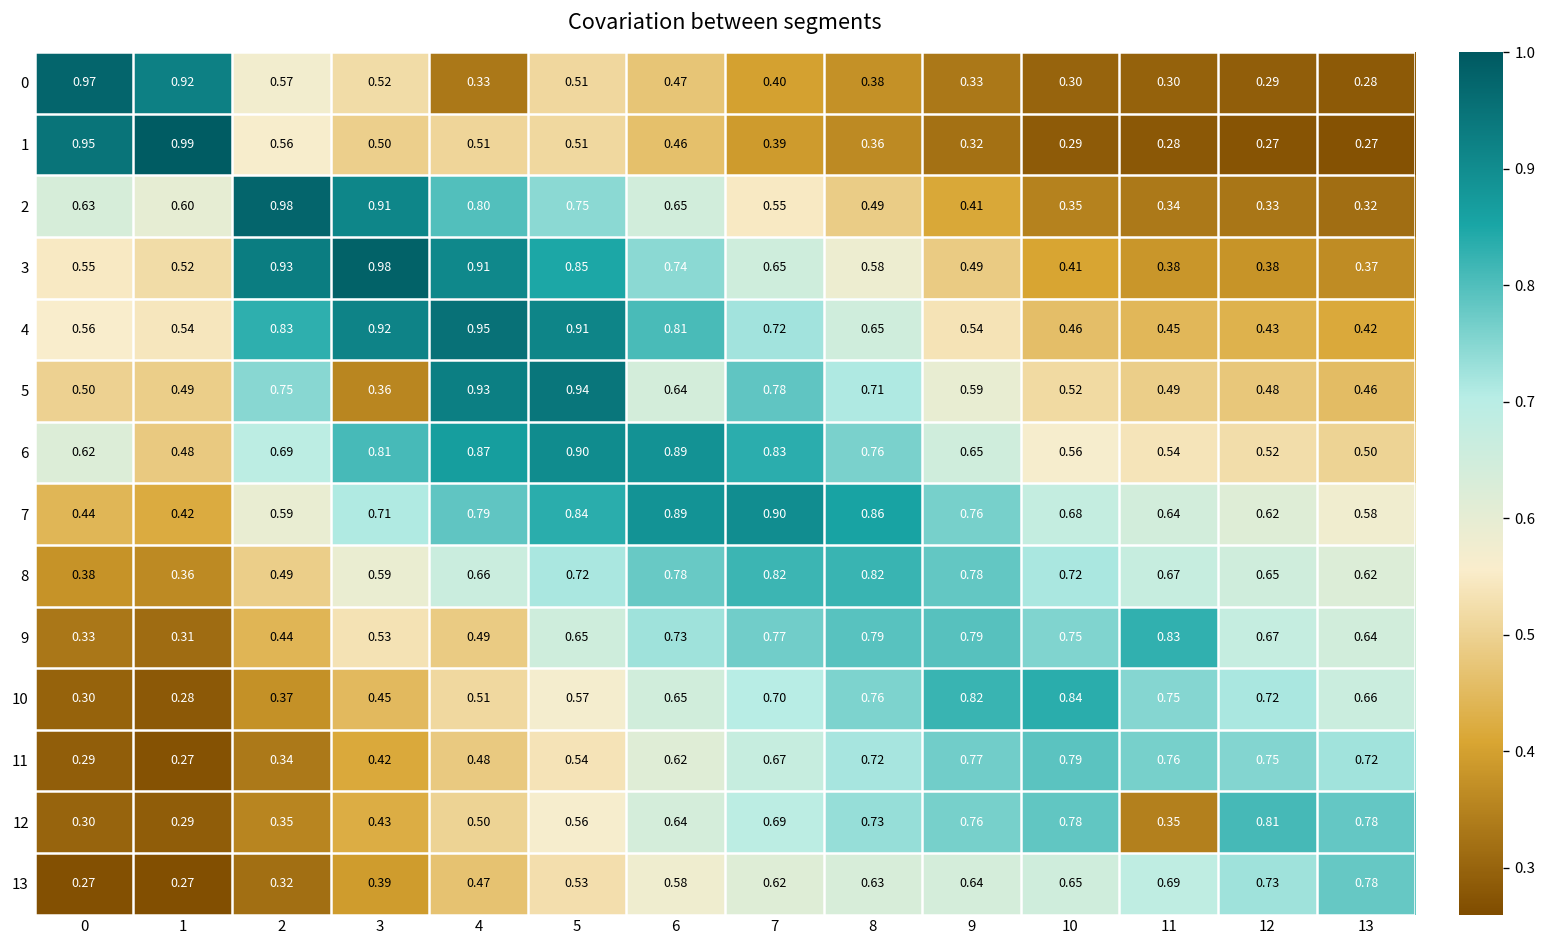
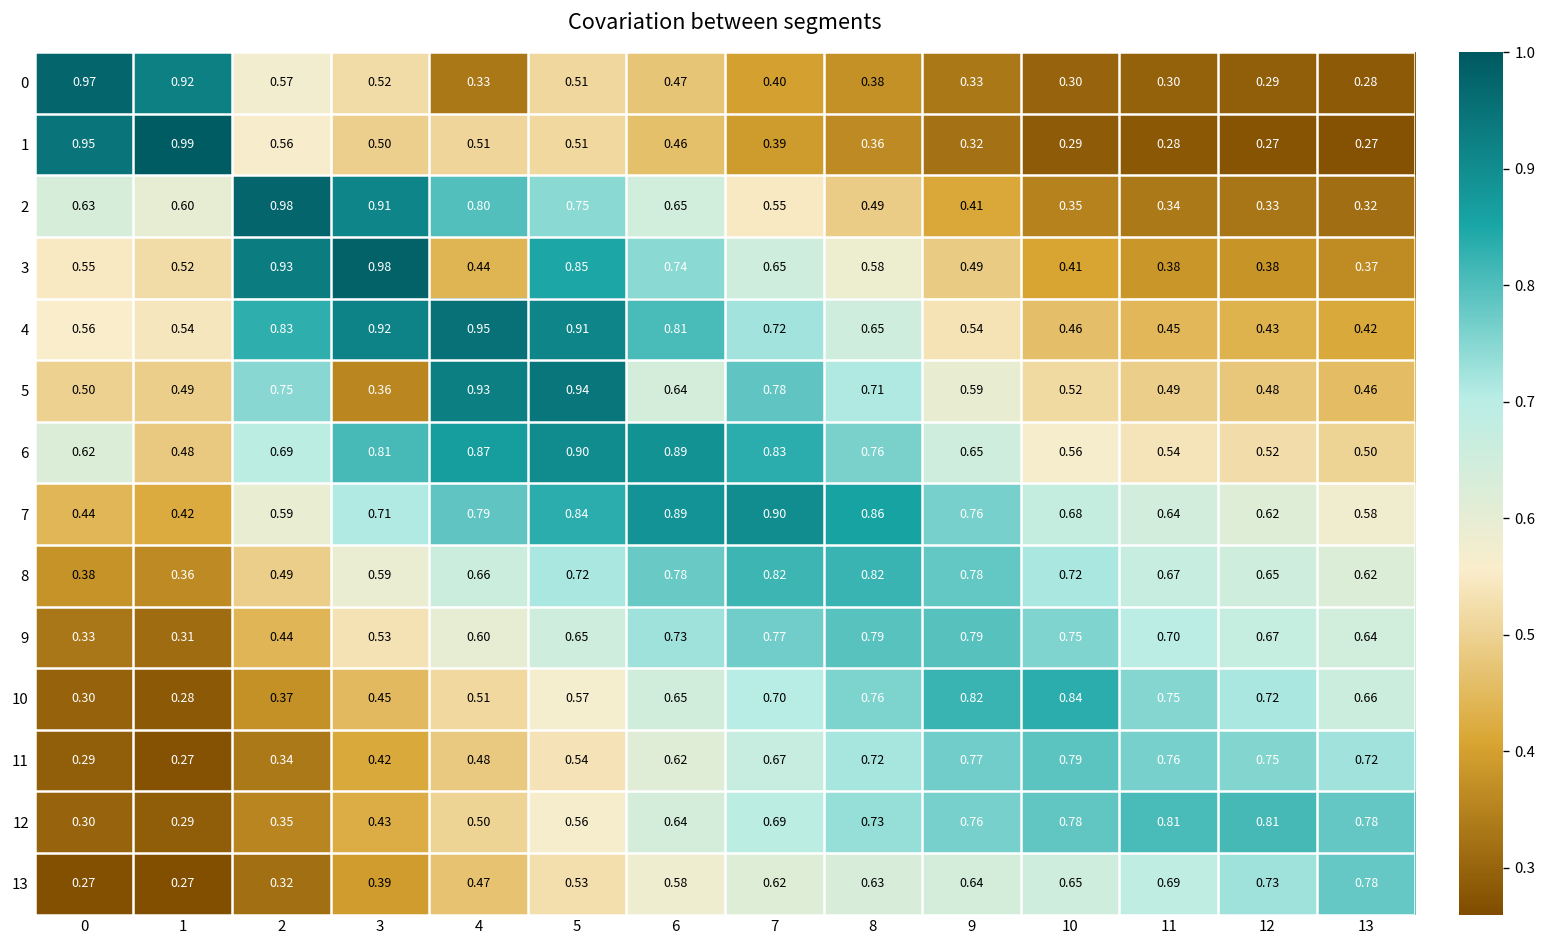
  {
    "0": {
      "0": 0.97,
      "1": 0.92,
      "2": 0.57,
      "3": 0.52,
      "4": 0.33,
      "5": 0.51,
      "6": 0.47,
      "7": 0.40,
      "8": 0.38,
      "9": 0.33,
      "10": 0.30,
      "11": 0.30,
      "12": 0.29,
      "13": 0.28
    },
    "1": {
      "0": 0.95,
      "1": 0.99,
      "2": 0.56,
      "3": 0.50,
      "4": 0.51,
      "5": 0.51,
      "6": 0.46,
      "7": 0.39,
      "8": 0.36,
      "9": 0.32,
      "10": 0.29,
      "11": 0.28,
      "12": 0.27,
      "13": 0.27
    },
    "2": {
      "0": 0.63,
      "1": 0.60,
      "2": 0.98,
      "3": 0.91,
      "4": 0.80,
      "5": 0.75,
      "6": 0.65,
      "7": 0.55,
      "8": 0.49,
      "9": 0.41,
      "10": 0.35,
      "11": 0.34,
      "12": 0.33,
      "13": 0.32
    },
    "3": {
      "0": 0.55,
      "1": 0.52,
      "2": 0.93,
      "3": 0.98,
-     "4": 0.91,
+     "4": 0.44,
      "5": 0.85,
      "6": 0.74,
      "7": 0.65,
      "8": 0.58,
      "9": 0.49,
      "10": 0.41,
      "11": 0.38,
      "12": 0.38,
      "13": 0.37
    },
    "4": {
      "0": 0.56,
      "1": 0.54,
      "2": 0.83,
      "3": 0.92,
      "4": 0.95,
      "5": 0.91,
      "6": 0.81,
      "7": 0.72,
      "8": 0.65,
      "9": 0.54,
      "10": 0.46,
      "11": 0.45,
      "12": 0.43,
      "13": 0.42
    },
    "5": {
      "0": 0.50,
      "1": 0.49,
      "2": 0.75,
      "3": 0.36,
      "4": 0.93,
      "5": 0.94,
      "6": 0.64,
      "7": 0.78,
      "8": 0.71,
      "9": 0.59,
      "10": 0.52,
      "11": 0.49,
      "12": 0.48,
      "13": 0.46
    },
    "6": {
      "0": 0.62,
      "1": 0.48,
      "2": 0.69,
      "3": 0.81,
      "4": 0.87,
      "5": 0.90,
      "6": 0.89,
      "7": 0.83,
      "8": 0.76,
      "9": 0.65,
      "10": 0.56,
      "11": 0.54,
      "12": 0.52,
      "13": 0.50
    },
    "7": {
      "0": 0.44,
      "1": 0.42,
      "2": 0.59,
      "3": 0.71,
      "4": 0.79,
      "5": 0.84,
      "6": 0.89,
      "7": 0.90,
      "8": 0.86,
      "9": 0.76,
      "10": 0.68,
      "11": 0.64,
      "12": 0.62,
      "13": 0.58
    },
    "8": {
      "0": 0.38,
      "1": 0.36,
      "2": 0.49,
      "3": 0.59,
      "4": 0.66,
      "5": 0.72,
      "6": 0.78,
      "7": 0.82,
      "8": 0.82,
      "9": 0.78,
      "10": 0.72,
      "11": 0.67,
      "12": 0.65,
      "13": 0.62
    },
    "9": {
      "0": 0.33,
      "1": 0.31,
      "2": 0.44,
      "3": 0.53,
-     "4": 0.49,
+     "4": 0.60,
      "5": 0.65,
      "6": 0.73,
      "7": 0.77,
      "8": 0.79,
      "9": 0.79,
      "10": 0.75,
-     "11": 0.83,
+     "11": 0.70,
      "12": 0.67,
      "13": 0.64
    },
    "10": {
      "0": 0.30,
      "1": 0.28,
      "2": 0.37,
      "3": 0.45,
      "4": 0.51,
      "5": 0.57,
      "6": 0.65,
      "7": 0.70,
      "8": 0.76,
      "9": 0.82,
      "10": 0.84,
      "11": 0.75,
      "12": 0.72,
      "13": 0.66
    },
    "11": {
      "0": 0.29,
      "1": 0.27,
      "2": 0.34,
      "3": 0.42,
      "4": 0.48,
      "5": 0.54,
      "6": 0.62,
      "7": 0.67,
      "8": 0.72,
      "9": 0.77,
      "10": 0.79,
      "11": 0.76,
      "12": 0.75,
      "13": 0.72
    },
    "12": {
      "0": 0.30,
      "1": 0.29,
      "2": 0.35,
      "3": 0.43,
      "4": 0.50,
      "5": 0.56,
      "6": 0.64,
      "7": 0.69,
      "8": 0.73,
      "9": 0.76,
      "10": 0.78,
-     "11": 0.35,
+     "11": 0.81,
      "12": 0.81,
      "13": 0.78
    },
    "13": {
      "0": 0.27,
      "1": 0.27,
      "2": 0.32,
      "3": 0.39,
      "4": 0.47,
      "5": 0.53,
      "6": 0.58,
      "7": 0.62,
      "8": 0.63,
      "9": 0.64,
      "10": 0.65,
      "11": 0.69,
      "12": 0.73,
      "13": 0.78
    }
  }
